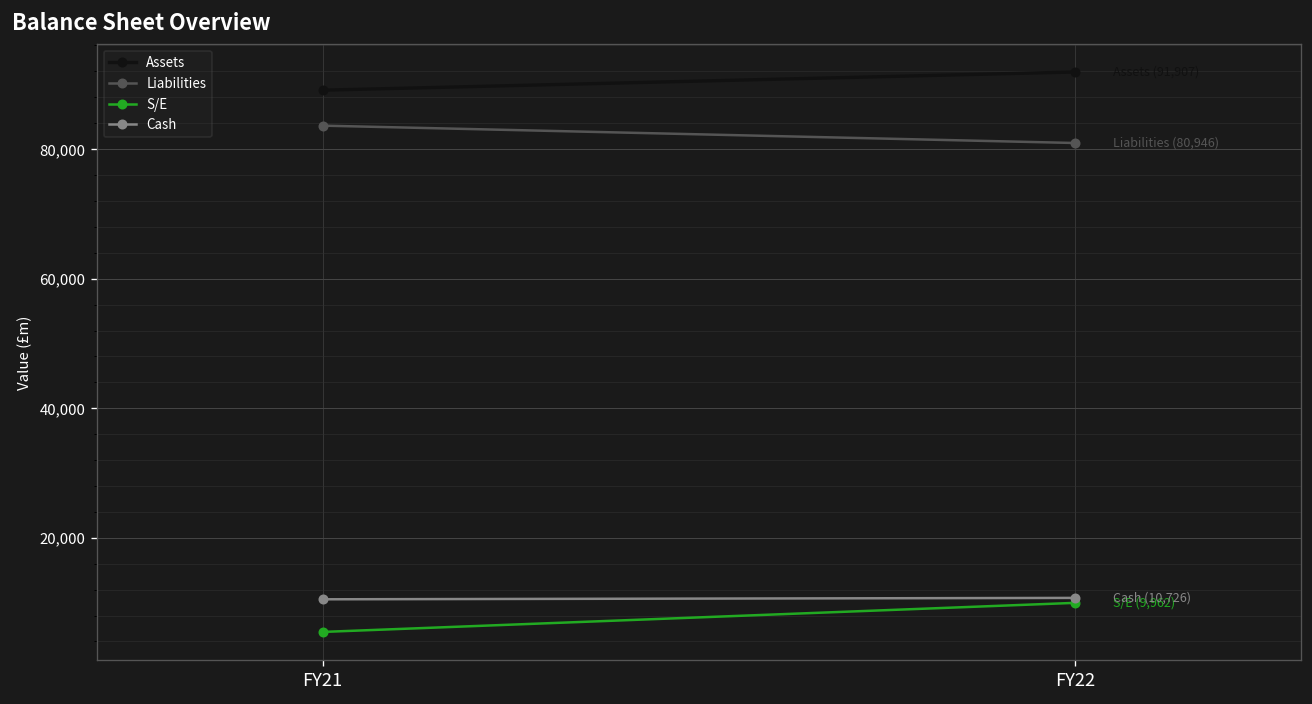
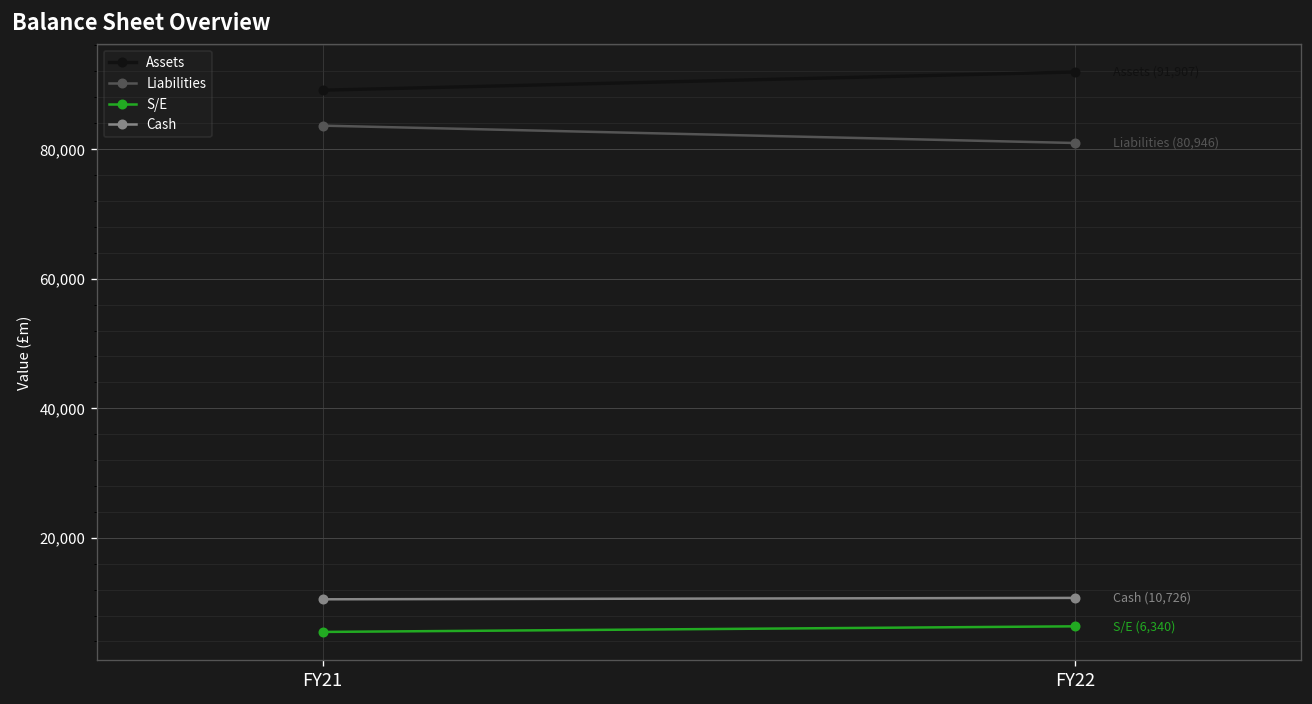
  {
    "Assets": {
      "FY21": "89,000",
      "FY22": "92,000"
    },
    "Liabilities": {
      "FY21": "84,000",
      "FY22": "81,000"
    },
    "S/E": {
-     "FY22": "(9,962)"
+     "FY22": "(6,340)"
    },
    "Cash": {
      "FY21": "11,000",
      "FY22": "11,000"
    }
  }
